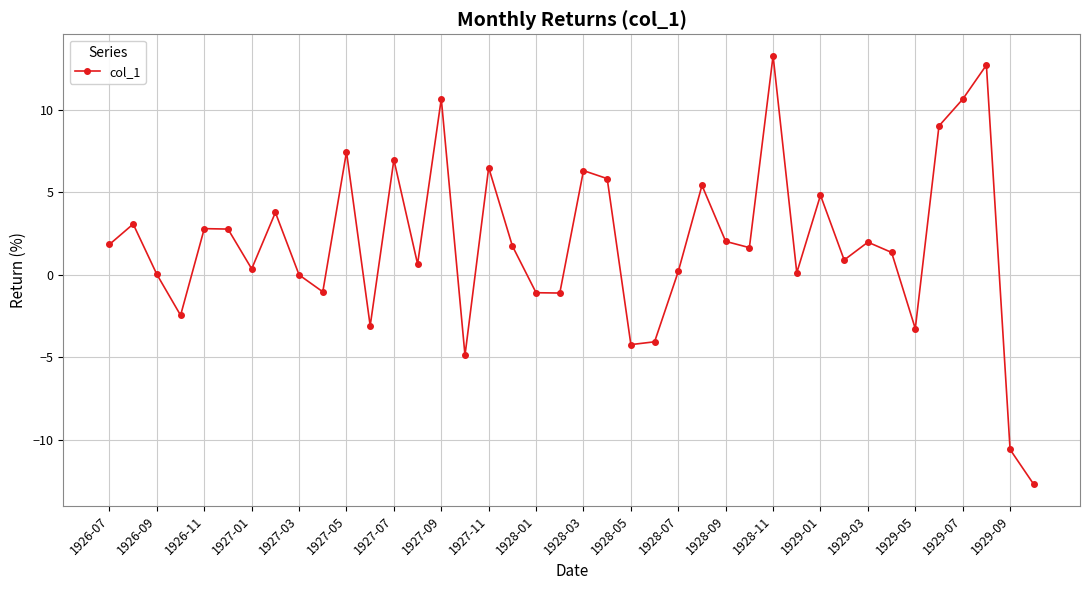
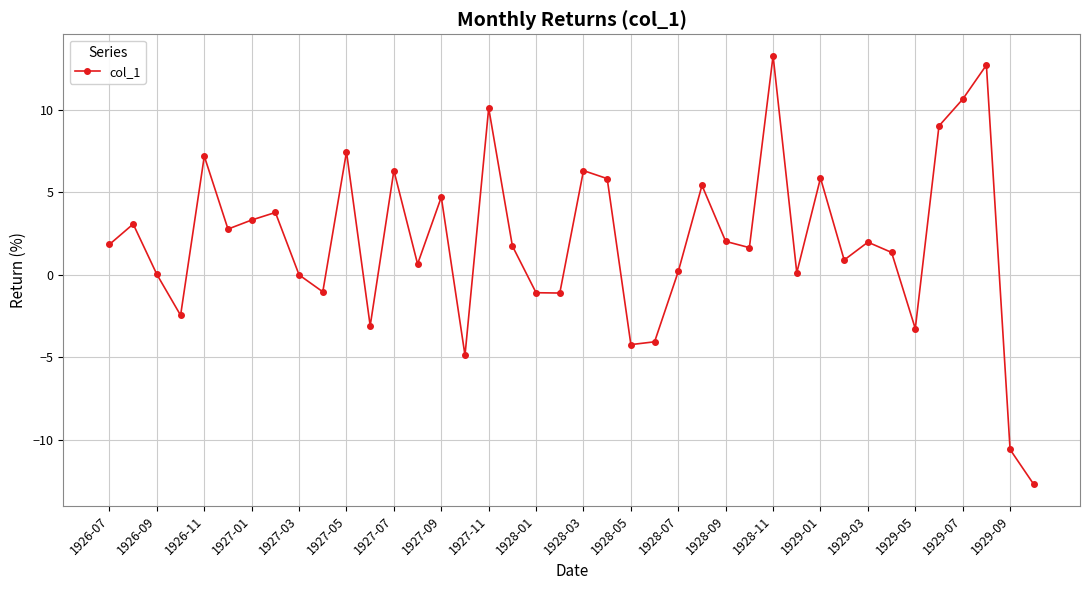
  {
    "1926-07": 1.8,
    "1926-09": 0.0,
-   "1926-11": 2.8,
-   "1927-01": 0.3,
+   "1926-11": 7.2,
+   "1927-01": 3.3,
    "1927-03": 0.0,
    "1927-05": 7.4,
-   "1927-07": 7.0,
-   "1927-09": 10.6,
-   "1927-11": 6.5,
+   "1927-07": 6.3,
+   "1927-09": 4.7,
+   "1927-11": 10.1,
    "1928-01": -1.1,
    "1928-03": 6.3,
    "1928-05": -4.2,
    "1928-07": 0.2,
    "1928-09": 2.0,
    "1928-11": 13.3,
-   "1929-01": 4.8,
+   "1929-01": 5.9,
    "1929-03": 2.0,
    "1929-05": -3.3,
    "1929-07": 10.6,
    "1929-09": -10.6
  }
